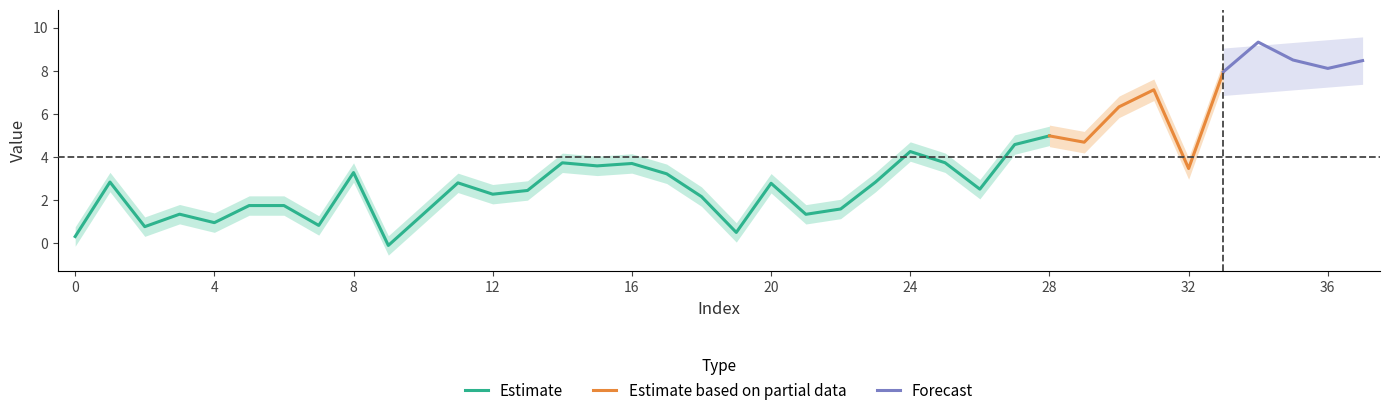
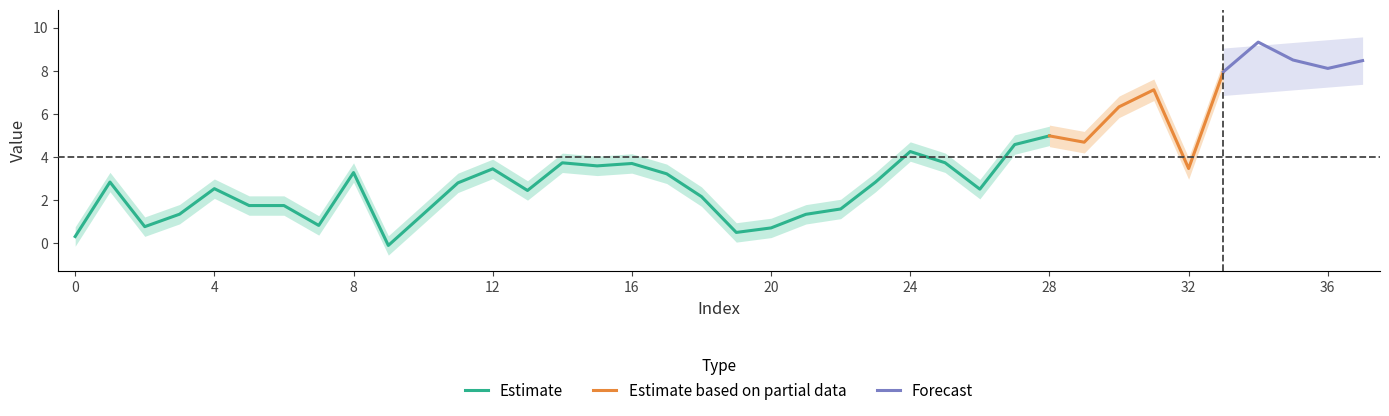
  {
    "Estimate": {
      "0": 0.3,
-     "4": 1.0,
+     "4": 2.5,
      "8": 3.3,
-     "12": 2.3,
+     "12": 3.5,
      "16": 3.7,
-     "20": 2.8,
+     "20": 0.7,
      "24": 4.3
    },
    "Estimate based on partial data": {
      "32": 3.5
    },
    "Forecast": {
      "36": 8.1
    }
  }
